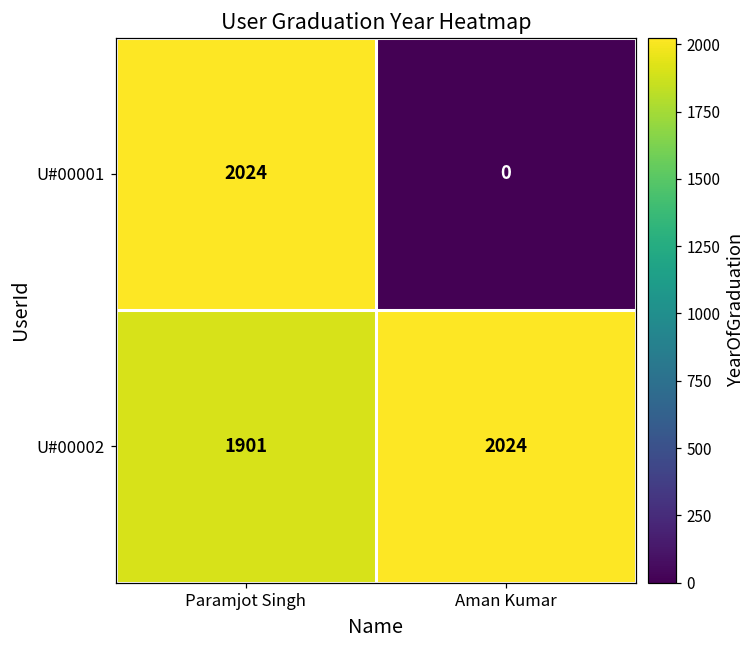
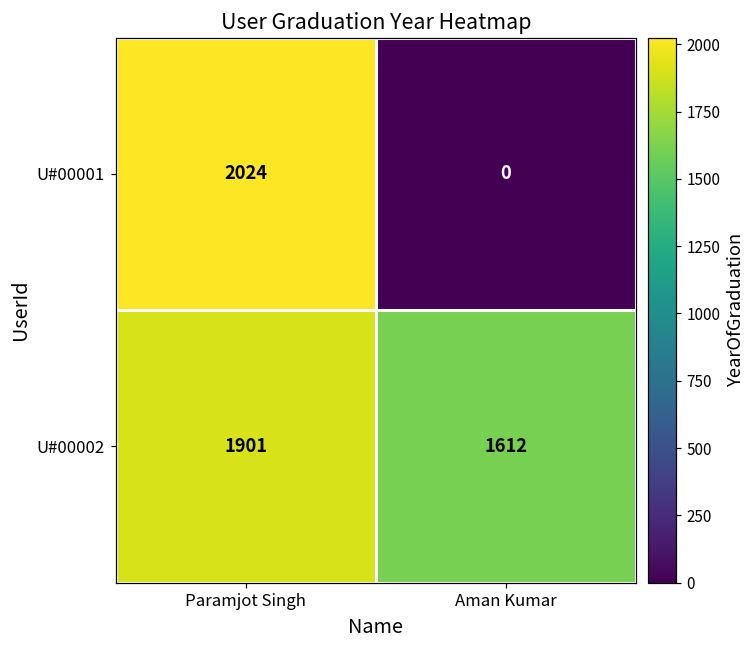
  {
    "U#00001": {
      "Paramjot Singh": 2024,
      "Aman Kumar": 0
    },
    "U#00002": {
      "Paramjot Singh": 1901,
-     "Aman Kumar": 2024
+     "Aman Kumar": 1612
    }
  }
